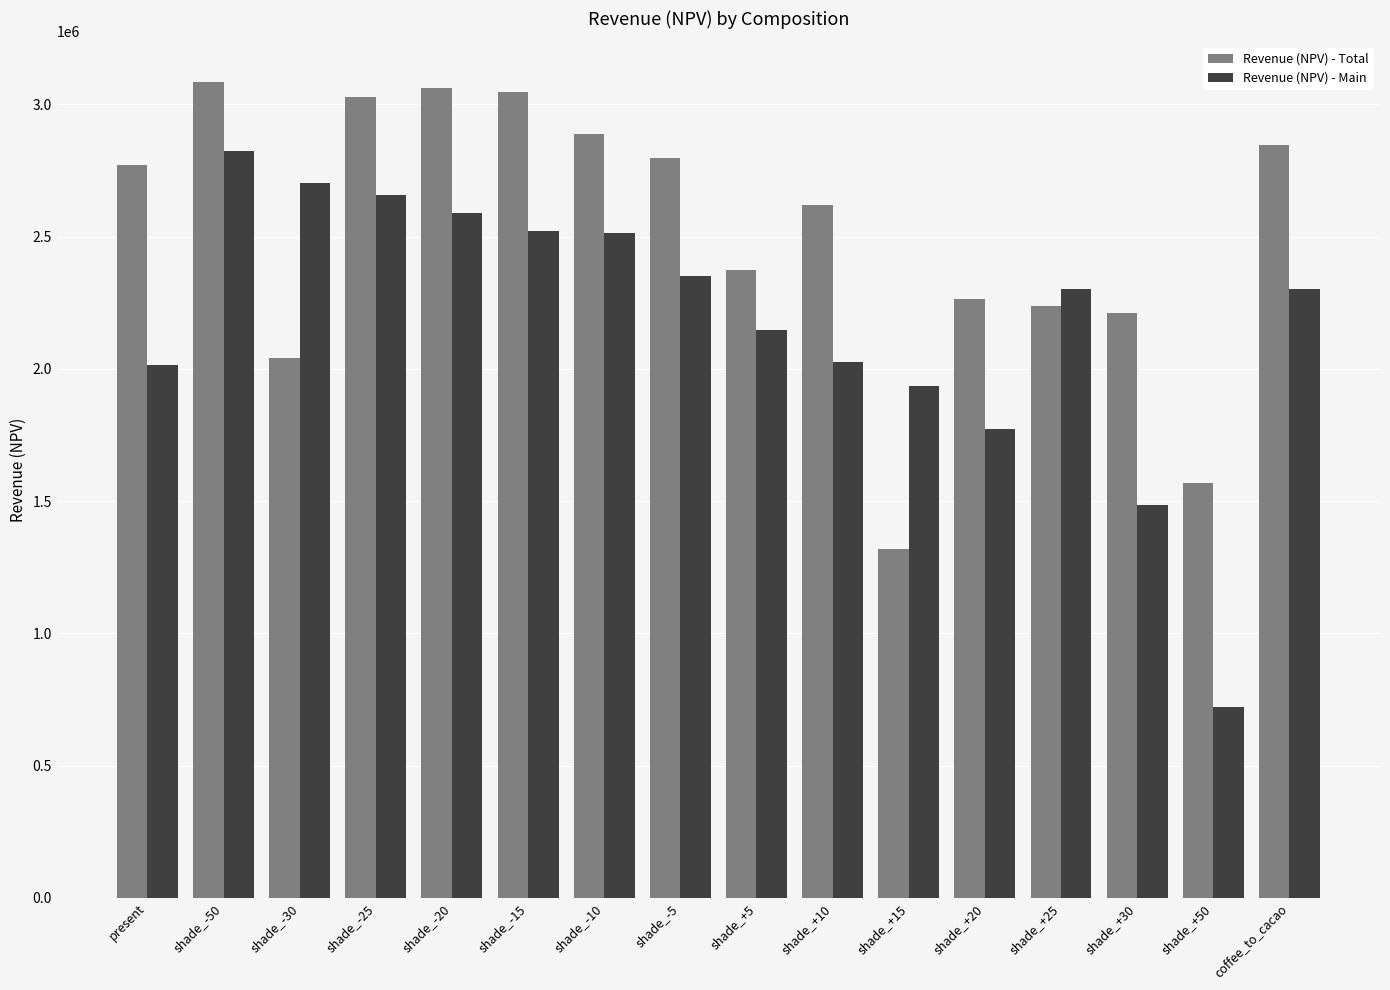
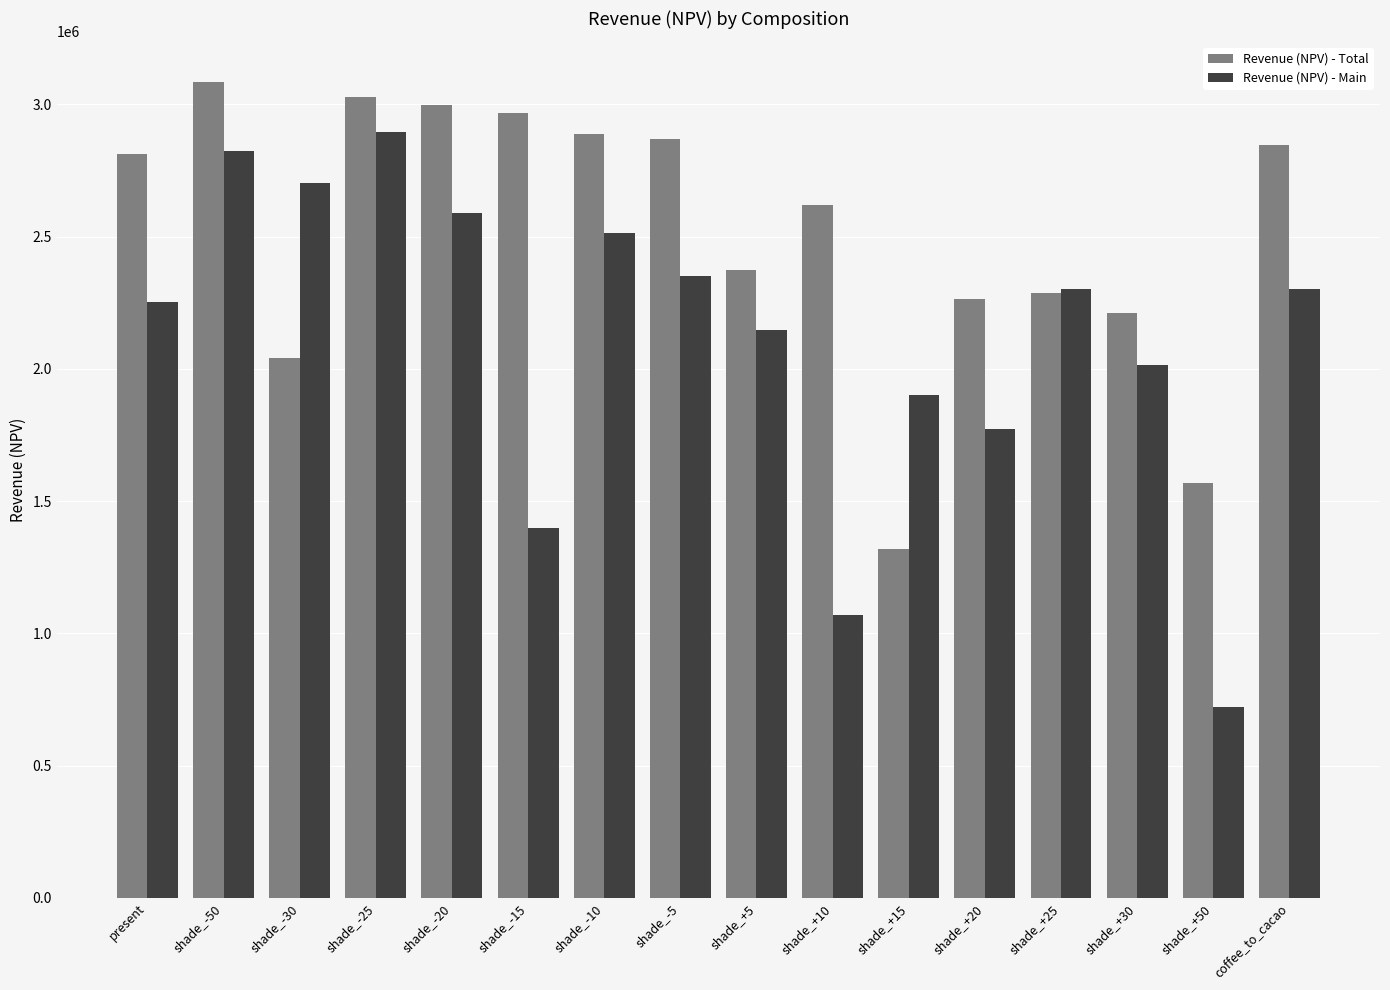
  {
    "Revenue (NPV) - Total": {
-     "present": 2770000,
+     "present": 2810000,
      "shade_-50": 3080000,
      "shade_-30": 2040000,
      "shade_-25": 3030000,
-     "shade_-20": 3060000,
-     "shade_-15": 3050000,
+     "shade_-20": 3000000,
+     "shade_-15": 2970000,
      "shade_-10": 2890000,
-     "shade_-5": 2800000,
+     "shade_-5": 2870000,
      "shade_+5": 2370000,
      "shade_+10": 2620000,
      "shade_+15": 1320000,
      "shade_+20": 2260000,
-     "shade_+25": 2240000,
+     "shade_+25": 2290000,
      "shade_+30": 2210000,
      "shade_+50": 1570000,
      "coffee_to_cacao": 2850000
    },
    "Revenue (NPV) - Main": {
-     "present": 2020000,
+     "present": 2250000,
      "shade_-50": 2820000,
      "shade_-30": 2700000,
-     "shade_-25": 2660000,
+     "shade_-25": 2900000,
      "shade_-20": 2590000,
-     "shade_-15": 2520000,
+     "shade_-15": 1400000,
      "shade_-10": 2510000,
      "shade_-5": 2350000,
      "shade_+5": 2150000,
-     "shade_+10": 2020000,
-     "shade_+15": 1940000,
+     "shade_+10": 1070000,
+     "shade_+15": 1900000,
      "shade_+20": 1770000,
      "shade_+25": 2300000,
-     "shade_+30": 1490000,
+     "shade_+30": 2020000,
      "shade_+50": 720000,
      "coffee_to_cacao": 2300000
    }
  }
